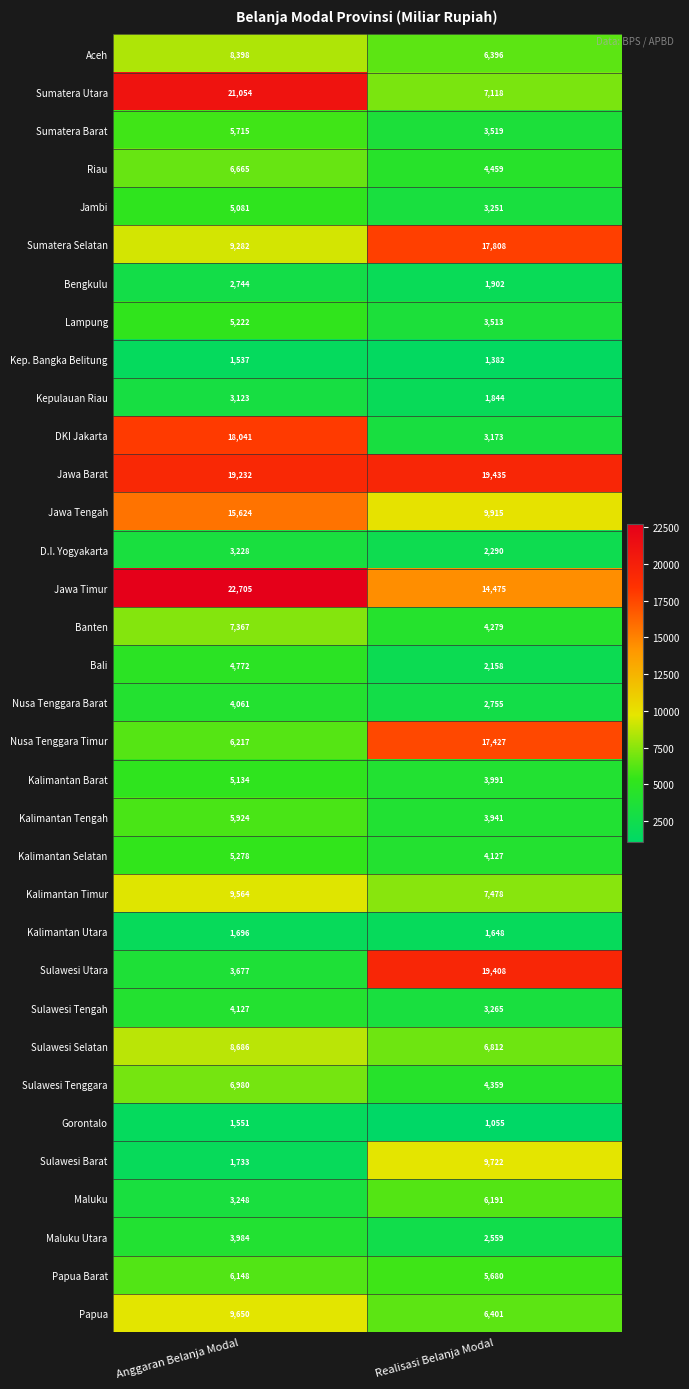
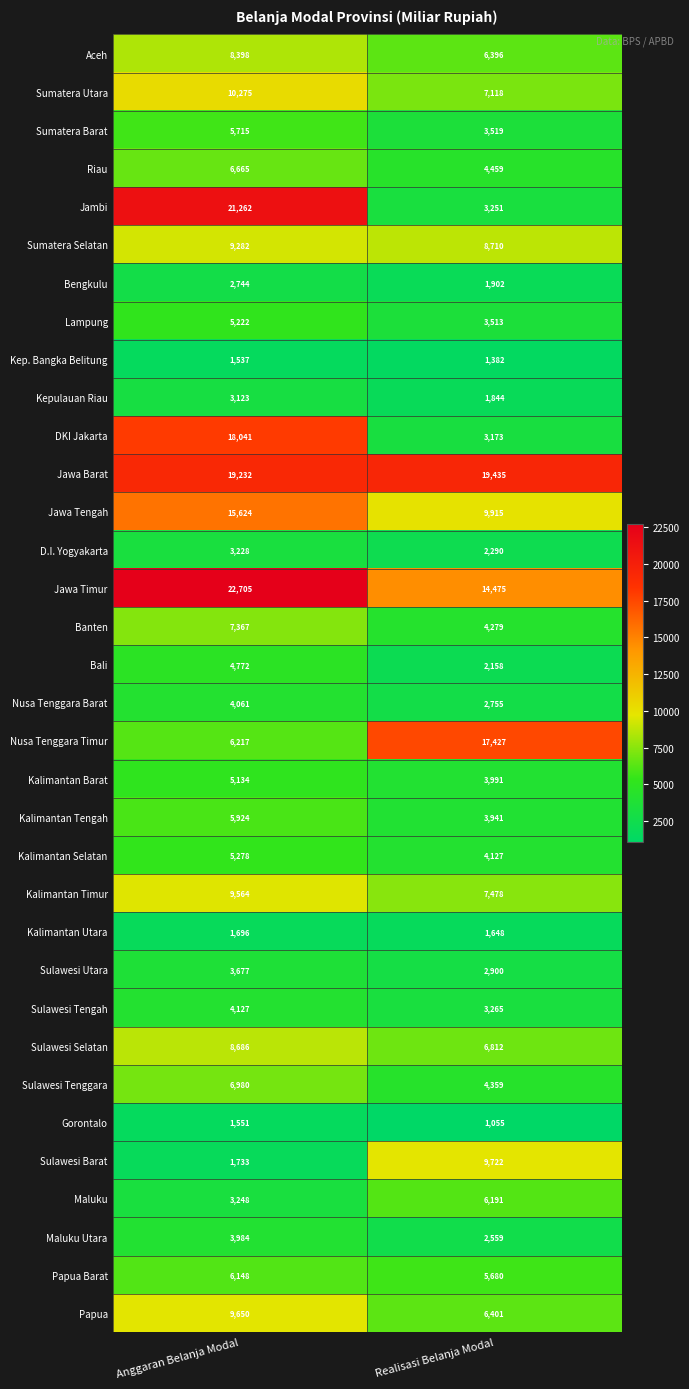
  {
    "Aceh": {
      "Anggaran Belanja Modal": "8,398",
      "Realisasi Belanja Modal": "6,396"
    },
    "Sumatera Utara": {
-     "Anggaran Belanja Modal": "21,054",
+     "Anggaran Belanja Modal": "10,275",
      "Realisasi Belanja Modal": "7,118"
    },
    "Sumatera Barat": {
      "Anggaran Belanja Modal": "5,715",
      "Realisasi Belanja Modal": "3,519"
    },
    "Riau": {
      "Anggaran Belanja Modal": "6,665",
      "Realisasi Belanja Modal": "4,459"
    },
    "Jambi": {
-     "Anggaran Belanja Modal": "5,081",
+     "Anggaran Belanja Modal": "21,262",
      "Realisasi Belanja Modal": "3,251"
    },
    "Sumatera Selatan": {
      "Anggaran Belanja Modal": "9,282",
-     "Realisasi Belanja Modal": "17,808"
+     "Realisasi Belanja Modal": "8,710"
    },
    "Bengkulu": {
      "Anggaran Belanja Modal": "2,744",
      "Realisasi Belanja Modal": "1,902"
    },
    "Lampung": {
      "Anggaran Belanja Modal": "5,222",
      "Realisasi Belanja Modal": "3,513"
    },
    "Kep. Bangka Belitung": {
      "Anggaran Belanja Modal": "1,537",
      "Realisasi Belanja Modal": "1,382"
    },
    "Kepulauan Riau": {
      "Anggaran Belanja Modal": "3,123",
      "Realisasi Belanja Modal": "1,844"
    },
    "DKI Jakarta": {
      "Anggaran Belanja Modal": "18,041",
      "Realisasi Belanja Modal": "3,173"
    },
    "Jawa Barat": {
      "Anggaran Belanja Modal": "19,232",
      "Realisasi Belanja Modal": "19,435"
    },
    "Jawa Tengah": {
      "Anggaran Belanja Modal": "15,624",
      "Realisasi Belanja Modal": "9,915"
    },
    "D.I. Yogyakarta": {
      "Anggaran Belanja Modal": "3,228",
      "Realisasi Belanja Modal": "2,290"
    },
    "Jawa Timur": {
      "Anggaran Belanja Modal": "22,705",
      "Realisasi Belanja Modal": "14,475"
    },
    "Banten": {
      "Anggaran Belanja Modal": "7,367",
      "Realisasi Belanja Modal": "4,279"
    },
    "Bali": {
      "Anggaran Belanja Modal": "4,772",
      "Realisasi Belanja Modal": "2,158"
    },
    "Nusa Tenggara Barat": {
      "Anggaran Belanja Modal": "4,061",
      "Realisasi Belanja Modal": "2,755"
    },
    "Nusa Tenggara Timur": {
      "Anggaran Belanja Modal": "6,217",
      "Realisasi Belanja Modal": "17,427"
    },
    "Kalimantan Barat": {
      "Anggaran Belanja Modal": "5,134",
      "Realisasi Belanja Modal": "3,991"
    },
    "Kalimantan Tengah": {
      "Anggaran Belanja Modal": "5,924",
      "Realisasi Belanja Modal": "3,941"
    },
    "Kalimantan Selatan": {
      "Anggaran Belanja Modal": "5,278",
      "Realisasi Belanja Modal": "4,127"
    },
    "Kalimantan Timur": {
      "Anggaran Belanja Modal": "9,564",
      "Realisasi Belanja Modal": "7,478"
    },
    "Kalimantan Utara": {
      "Anggaran Belanja Modal": "1,696",
      "Realisasi Belanja Modal": "1,648"
    },
    "Sulawesi Utara": {
      "Anggaran Belanja Modal": "3,677",
-     "Realisasi Belanja Modal": "19,408"
+     "Realisasi Belanja Modal": "2,900"
    },
    "Sulawesi Tengah": {
      "Anggaran Belanja Modal": "4,127",
      "Realisasi Belanja Modal": "3,265"
    },
    "Sulawesi Selatan": {
      "Anggaran Belanja Modal": "8,686",
      "Realisasi Belanja Modal": "6,812"
    },
    "Sulawesi Tenggara": {
      "Anggaran Belanja Modal": "6,980",
      "Realisasi Belanja Modal": "4,359"
    },
    "Gorontalo": {
      "Anggaran Belanja Modal": "1,551",
      "Realisasi Belanja Modal": "1,055"
    },
    "Sulawesi Barat": {
      "Anggaran Belanja Modal": "1,733",
      "Realisasi Belanja Modal": "9,722"
    },
    "Maluku": {
      "Anggaran Belanja Modal": "3,248",
      "Realisasi Belanja Modal": "6,191"
    },
    "Maluku Utara": {
      "Anggaran Belanja Modal": "3,984",
      "Realisasi Belanja Modal": "2,559"
    },
    "Papua Barat": {
      "Anggaran Belanja Modal": "6,148",
      "Realisasi Belanja Modal": "5,680"
    },
    "Papua": {
      "Anggaran Belanja Modal": "9,650",
      "Realisasi Belanja Modal": "6,401"
    }
  }
